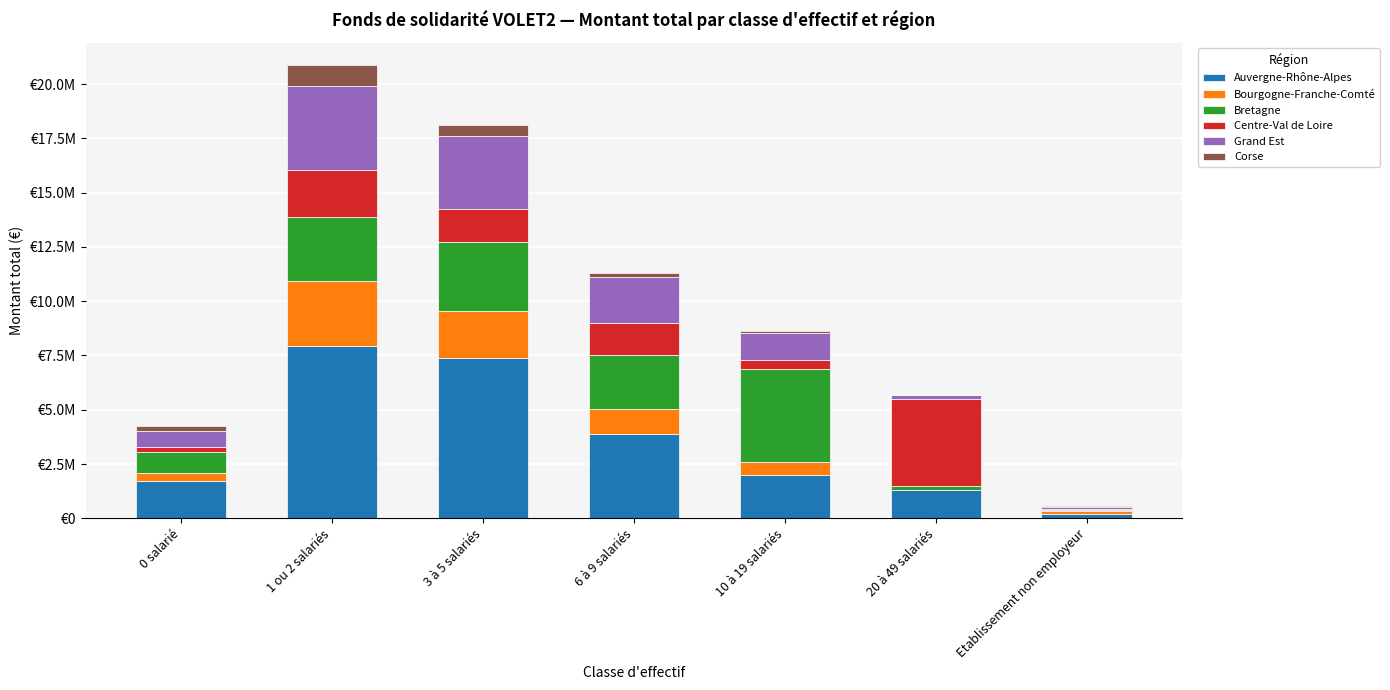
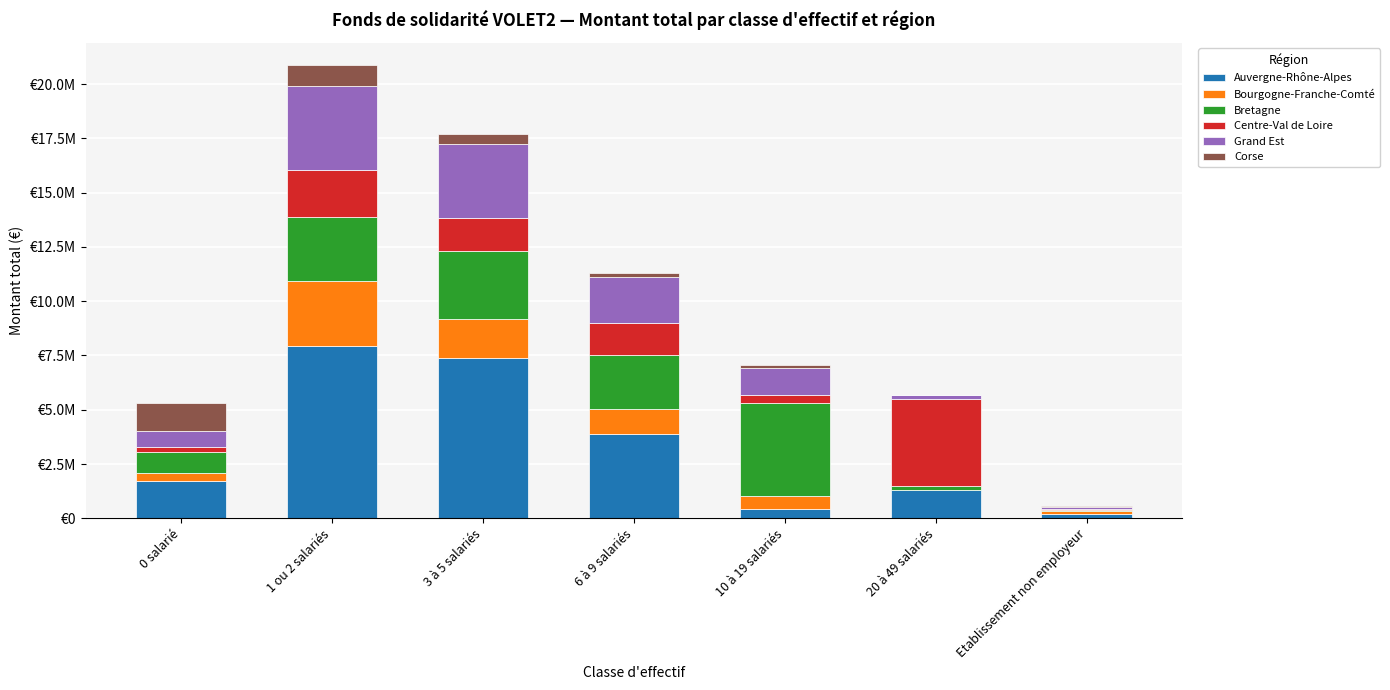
  {
    "Auvergne-Rhône-Alpes": {
      "0 salarié": "€1700000",
      "1 ou 2 salariés": "€7900000",
      "3 à 5 salariés": "€7400000",
      "6 à 9 salariés": "€3900000",
-     "10 à 19 salariés": "€2000000",
+     "10 à 19 salariés": "€400000",
      "20 à 49 salariés": "€1300000",
      "Etablissement non employeur": "€200000"
    },
    "Bourgogne-Franche-Comté": {
      "0 salarié": "€300000",
      "1 ou 2 salariés": "€3000000",
-     "3 à 5 salariés": "€2200000",
+     "3 à 5 salariés": "€1800000",
      "6 à 9 salariés": "€1100000",
      "10 à 19 salariés": "€600000",
      "20 à 49 salariés": "€0"
    },
    "Bretagne": {
      "0 salarié": "€1000000",
      "1 ou 2 salariés": "€3000000",
      "3 à 5 salariés": "€3200000",
      "6 à 9 salariés": "€2500000",
      "10 à 19 salariés": "€4300000",
      "20 à 49 salariés": "€200000"
    },
    "Centre-Val de Loire": {
      "0 salarié": "€300000",
      "1 ou 2 salariés": "€2200000",
      "3 à 5 salariés": "€1500000",
      "6 à 9 salariés": "€1500000",
      "10 à 19 salariés": "€400000",
      "20 à 49 salariés": "€4000000"
    },
    "Grand Est": {
      "0 salarié": "€700000",
      "1 ou 2 salariés": "€3900000",
      "3 à 5 salariés": "€3400000",
      "6 à 9 salariés": "€2100000",
      "10 à 19 salariés": "€1200000",
      "20 à 49 salariés": "€200000"
    },
    "Corse": {
-     "0 salarié": "€300000",
+     "0 salarié": "€1300000",
      "1 ou 2 salariés": "€900000",
      "3 à 5 salariés": "€500000",
      "6 à 9 salariés": "€200000",
      "20 à 49 salariés": "€0"
    }
  }
